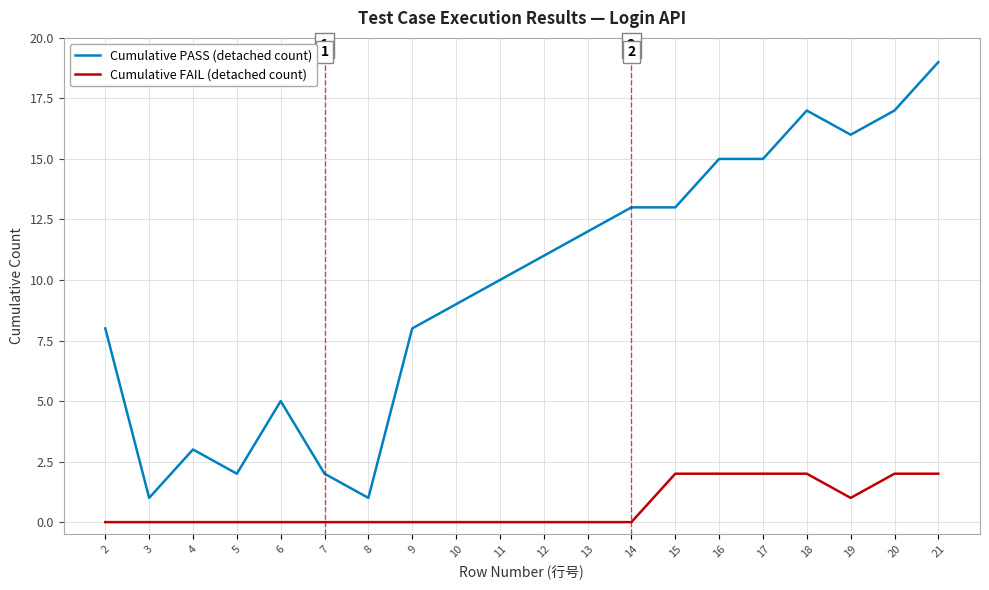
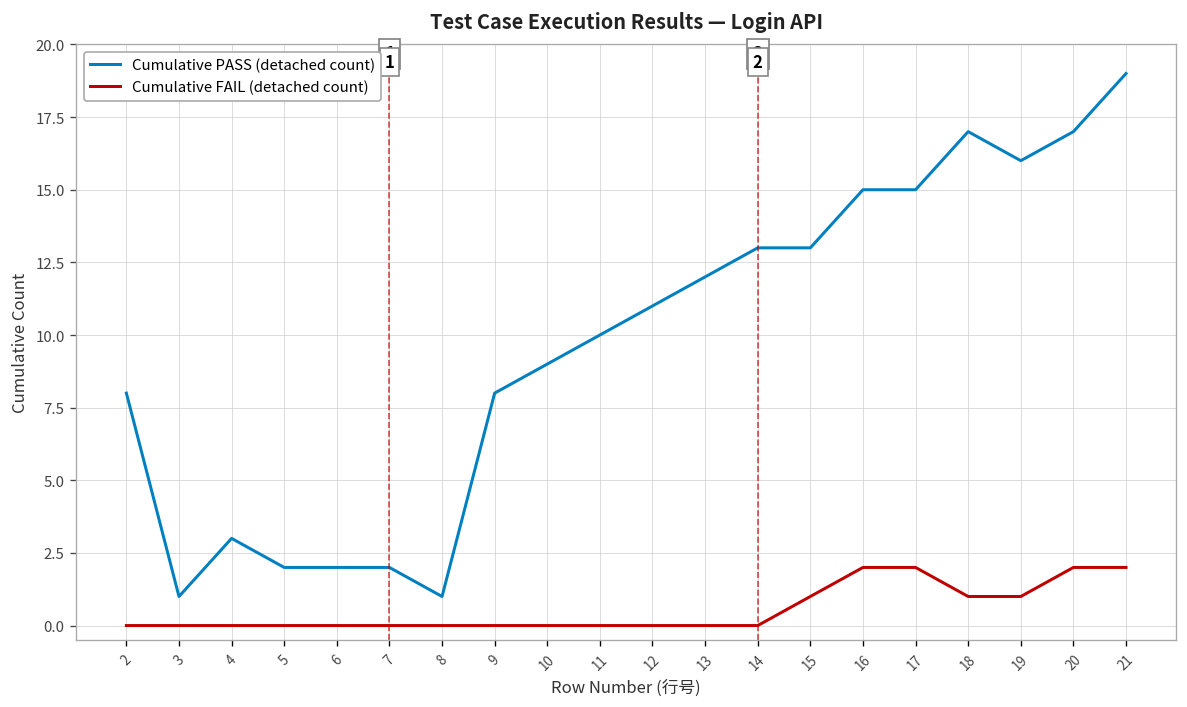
  {
    "Cumulative PASS (detached count)": {
      "2": 8,
      "3": 1,
      "4": 3,
      "5": 2,
-     "6": 5,
+     "6": 2,
      "7": 2,
      "8": 1,
      "9": 8,
      "10": 9,
      "11": 10,
      "12": 11,
      "13": 12,
      "14": 13,
      "15": 13,
      "16": 15,
      "17": 15,
      "18": 17,
      "19": 16,
      "20": 17,
      "21": 19
    },
    "Cumulative FAIL (detached count)": {
      "2": 0,
      "3": 0,
      "4": 0,
      "5": 0,
      "6": 0,
      "7": 0,
      "8": 0,
      "9": 0,
      "10": 0,
      "11": 0,
      "12": 0,
      "13": 0,
      "14": 0,
-     "15": 2,
+     "15": 1,
      "16": 2,
      "17": 2,
-     "18": 2,
+     "18": 1,
      "19": 1,
      "20": 2,
      "21": 2
    }
  }
